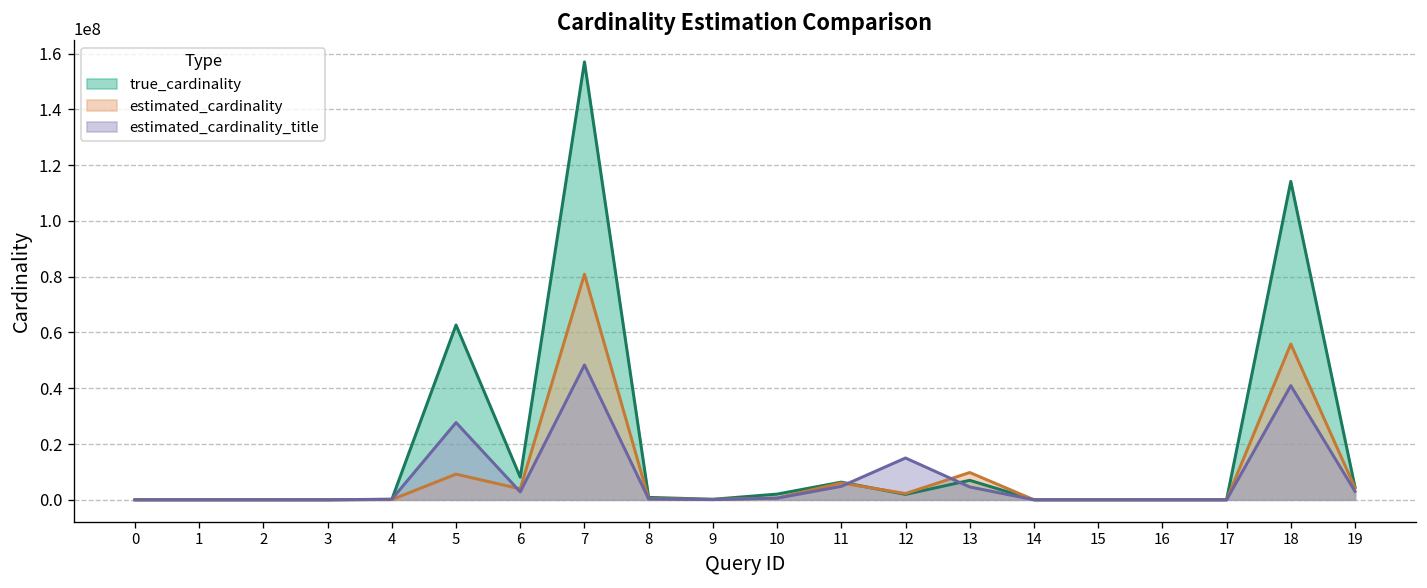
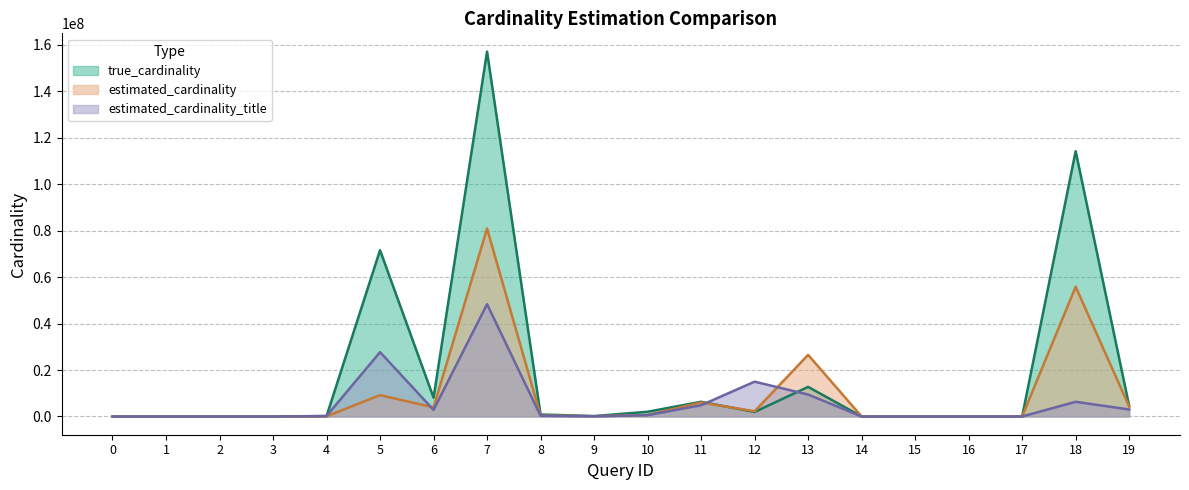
  {
    "true_cardinality": {
-     "5": 63000000,
+     "5": 72000000,
      "6": 8000000,
      "7": 157000000,
      "10": 2000000,
-     "13": 7000000,
+     "13": 13000000,
      "18": 114000000
    },
    "estimated_cardinality": {
      "5": 9000000,
      "7": 81000000,
-     "13": 10000000,
+     "13": 27000000,
      "18": 56000000
    },
    "estimated_cardinality_title": {
      "5": 28000000,
      "7": 48000000,
      "11": 5000000,
      "12": 15000000,
-     "13": 5000000,
-     "18": 41000000,
+     "13": 9000000,
+     "18": 6000000,
      "19": 3000000
    }
  }
